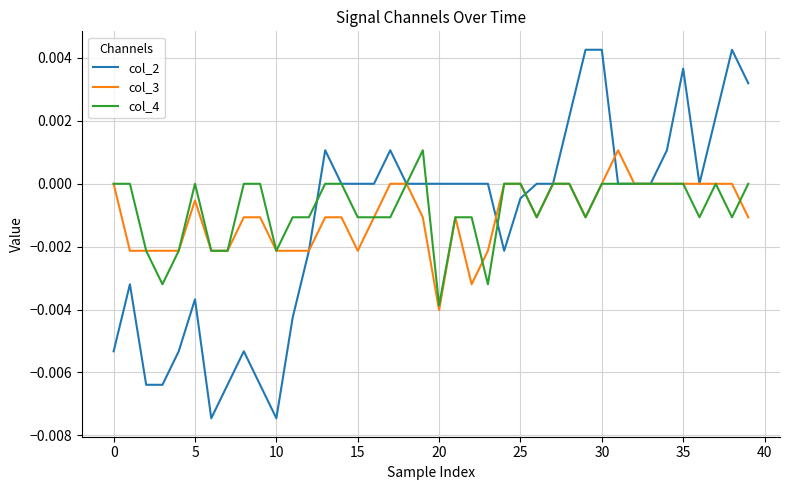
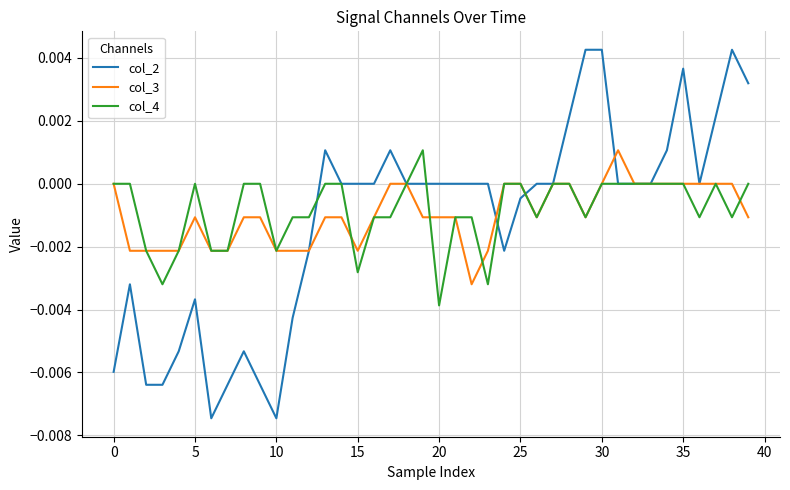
  {
    "col_2": {
-     "0": -0.0053,
+     "0": -0.0060,
      "5": -0.0037,
      "10": -0.0075,
      "15": 0.0000,
      "20": 0.0000,
      "25": -0.0005,
      "30": 0.0043,
      "35": 0.0037
    },
    "col_3": {
-     "5": -0.0005,
+     "5": -0.0011,
      "15": -0.0021,
-     "20": -0.0040
+     "20": -0.0011
    },
    "col_4": {
      "5": 0.0000,
-     "15": -0.0011,
+     "15": -0.0028,
      "20": -0.0039
    }
  }
